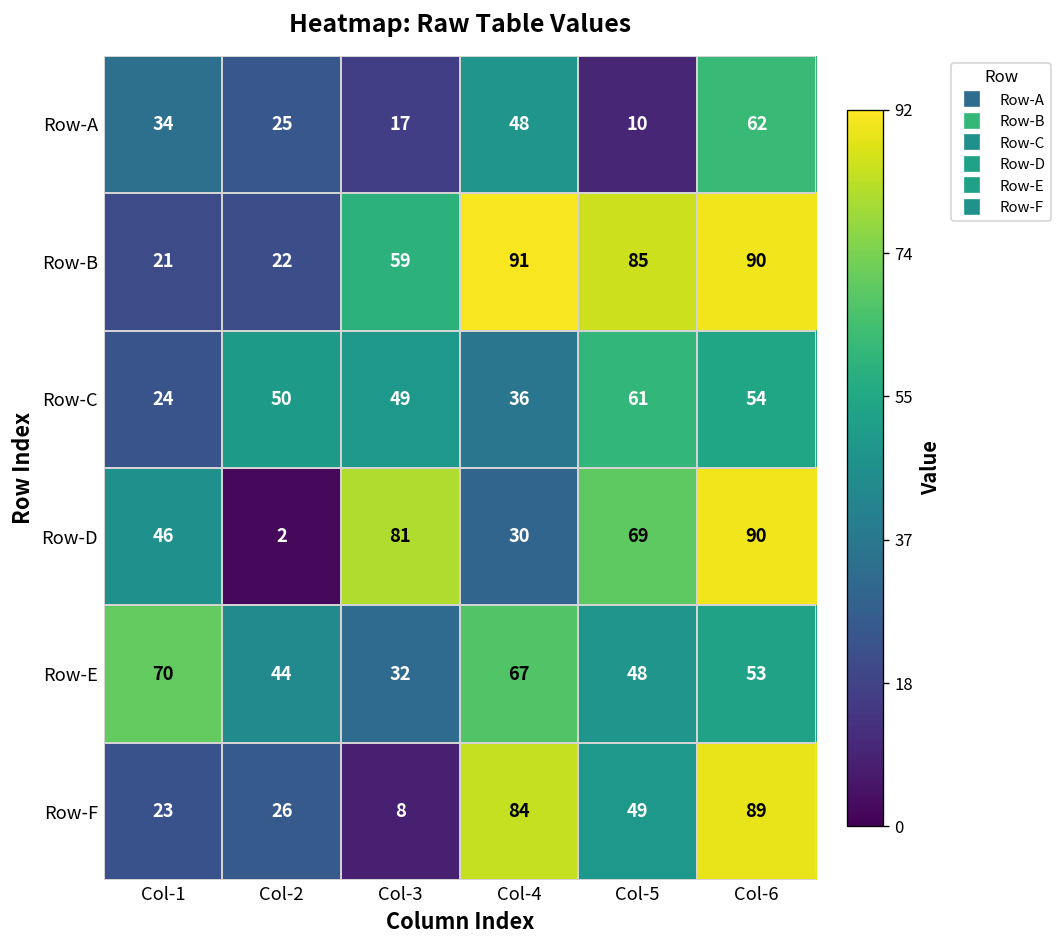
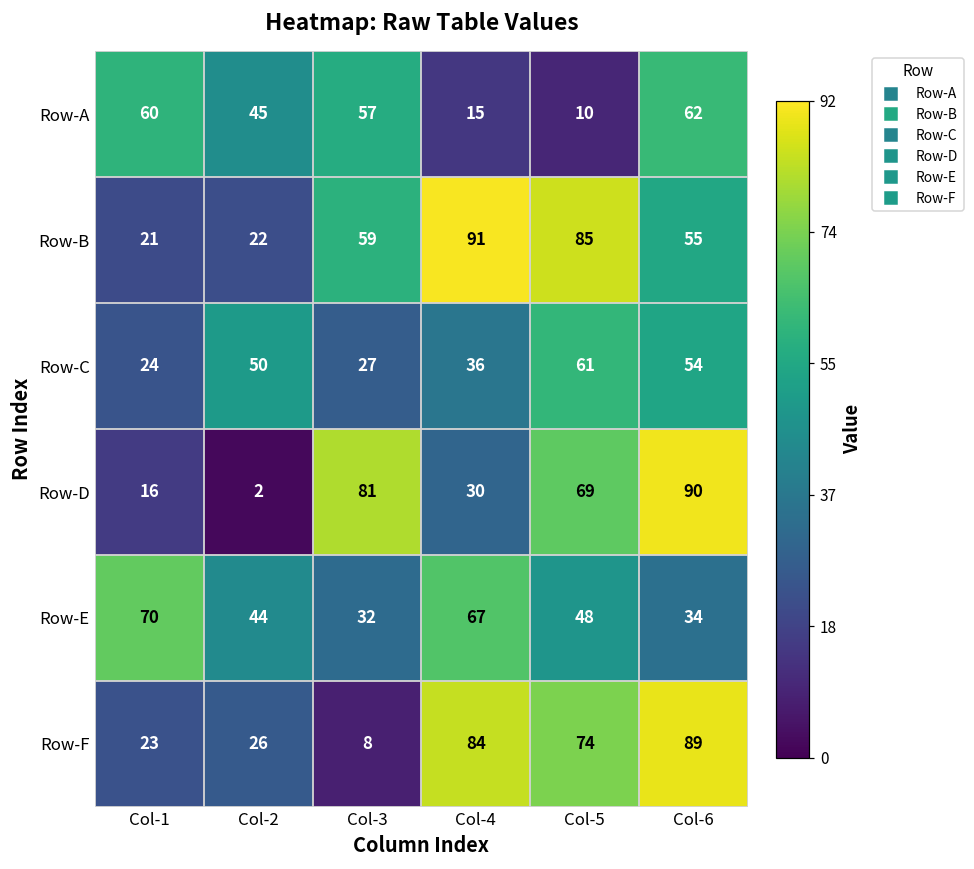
  {
    "Row-A": {
-     "Col-1": 34,
-     "Col-2": 25,
-     "Col-3": 17,
-     "Col-4": 48,
+     "Col-1": 60,
+     "Col-2": 45,
+     "Col-3": 57,
+     "Col-4": 15,
      "Col-5": 10,
      "Col-6": 62
    },
    "Row-B": {
      "Col-1": 21,
      "Col-2": 22,
      "Col-3": 59,
      "Col-4": 91,
      "Col-5": 85,
-     "Col-6": 90
+     "Col-6": 55
    },
    "Row-C": {
      "Col-1": 24,
      "Col-2": 50,
-     "Col-3": 49,
+     "Col-3": 27,
      "Col-4": 36,
      "Col-5": 61,
      "Col-6": 54
    },
    "Row-D": {
-     "Col-1": 46,
+     "Col-1": 16,
      "Col-2": 2,
      "Col-3": 81,
      "Col-4": 30,
      "Col-5": 69,
      "Col-6": 90
    },
    "Row-E": {
      "Col-1": 70,
      "Col-2": 44,
      "Col-3": 32,
      "Col-4": 67,
      "Col-5": 48,
-     "Col-6": 53
+     "Col-6": 34
    },
    "Row-F": {
      "Col-1": 23,
      "Col-2": 26,
      "Col-3": 8,
      "Col-4": 84,
-     "Col-5": 49,
+     "Col-5": 74,
      "Col-6": 89
    }
  }
